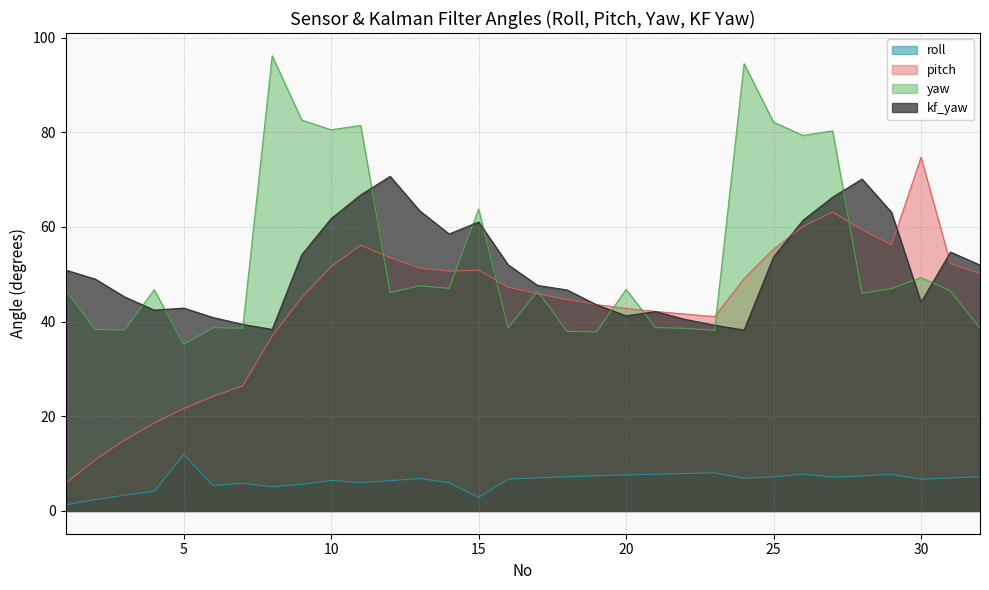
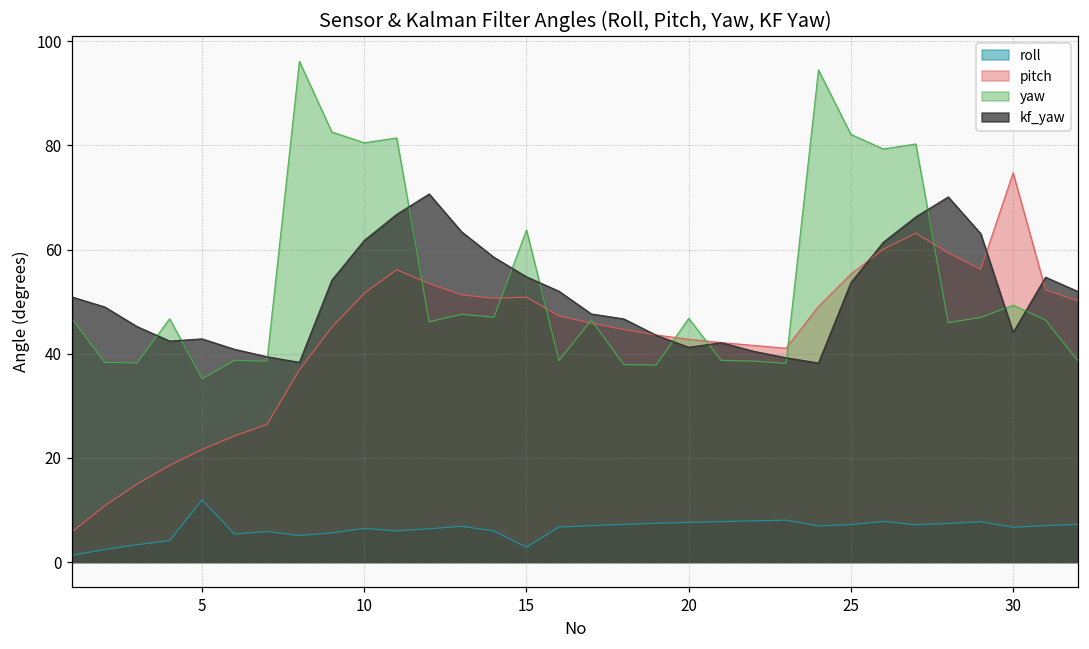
  {
    "roll": {
      "5": 12,
      "10": 6,
      "15": 3,
      "20": 8,
      "25": 7,
      "30": 7
    },
    "pitch": {
      "5": 22,
      "10": 52,
      "15": 51,
      "20": 43,
      "25": 55,
      "30": 75
    },
    "yaw": {
      "5": 35,
      "10": 81,
      "15": 64,
      "20": 47,
      "25": 82,
      "30": 49
    },
    "kf_yaw": {
      "5": 43,
      "10": 62,
-     "15": 61,
+     "15": 55,
      "20": 41,
      "25": 54,
      "30": 44
    }
  }
